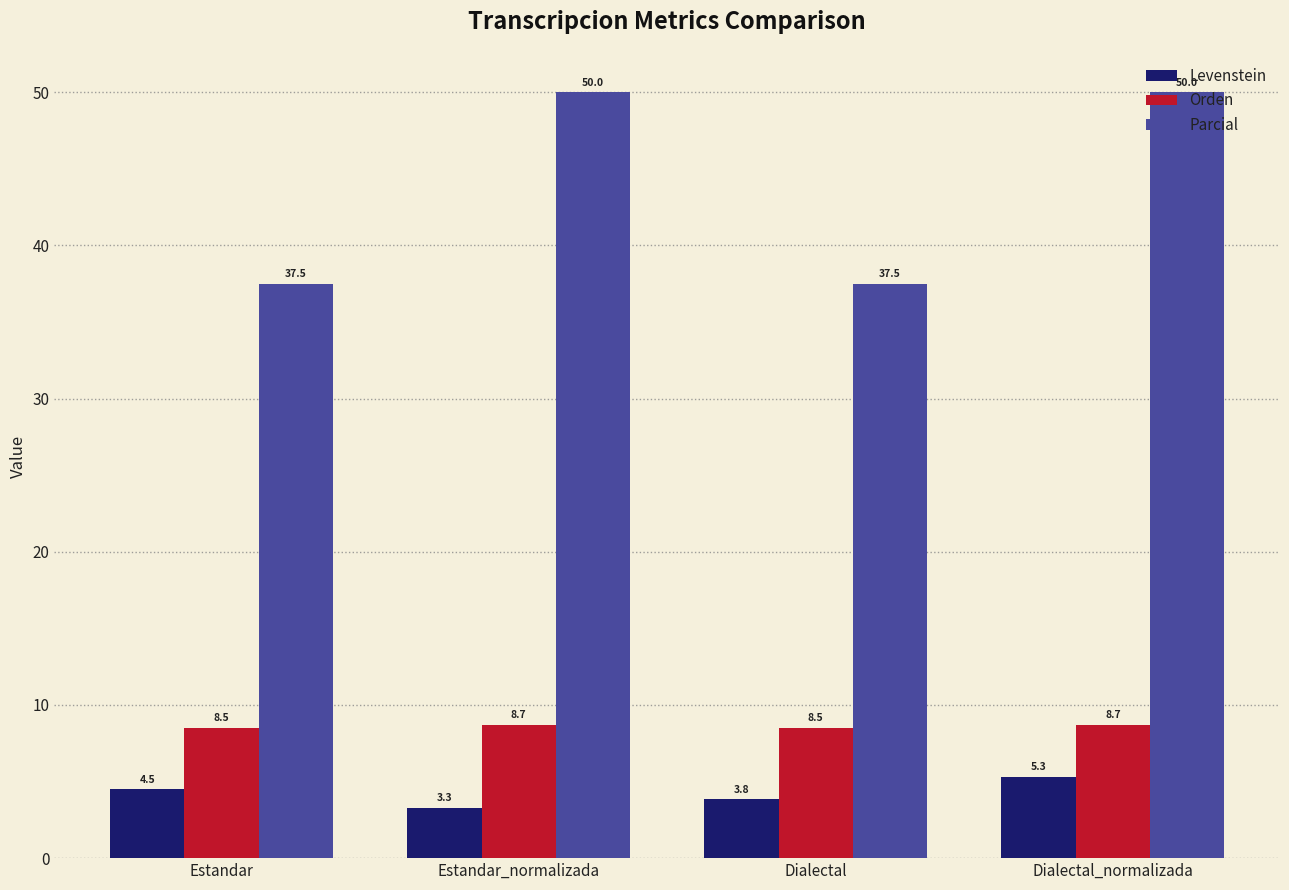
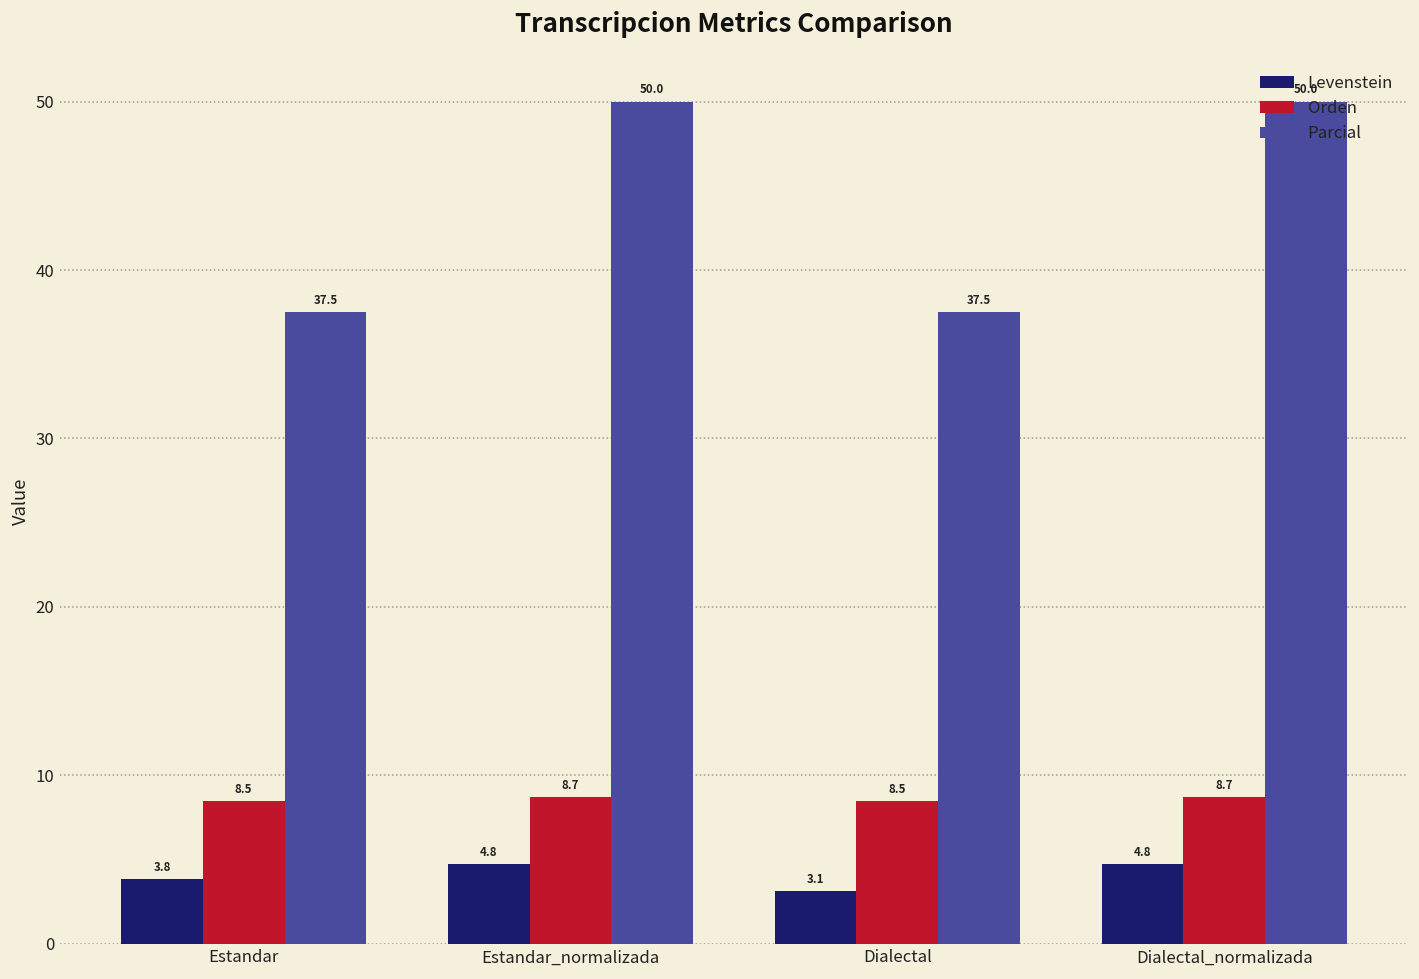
  {
    "Levenstein": {
-     "Estandar": 4.5,
-     "Estandar_normalizada": 3.3,
-     "Dialectal": 3.8,
-     "Dialectal_normalizada": 5.3
+     "Estandar": 3.8,
+     "Estandar_normalizada": 4.8,
+     "Dialectal": 3.1,
+     "Dialectal_normalizada": 4.8
    },
    "Orden": {
      "Estandar": 8.5,
      "Estandar_normalizada": 8.7,
      "Dialectal": 8.5,
      "Dialectal_normalizada": 8.7
    },
    "Parcial": {
      "Estandar": 37.5,
      "Estandar_normalizada": 50.0,
      "Dialectal": 37.5,
      "Dialectal_normalizada": 50.0
    }
  }
